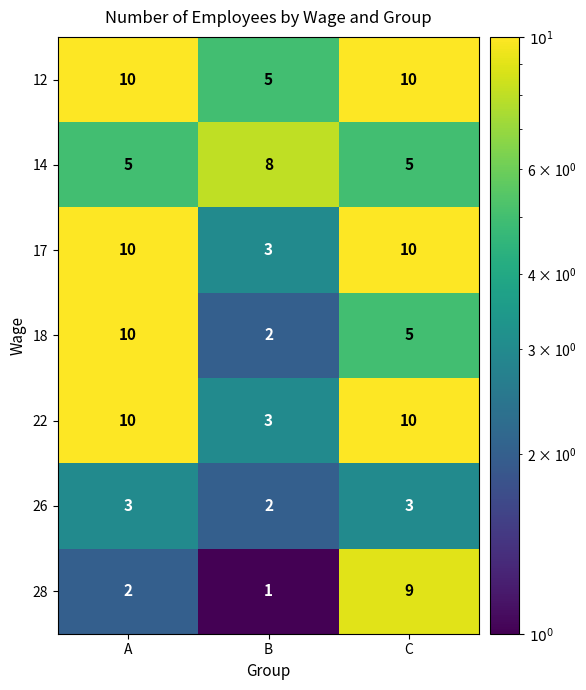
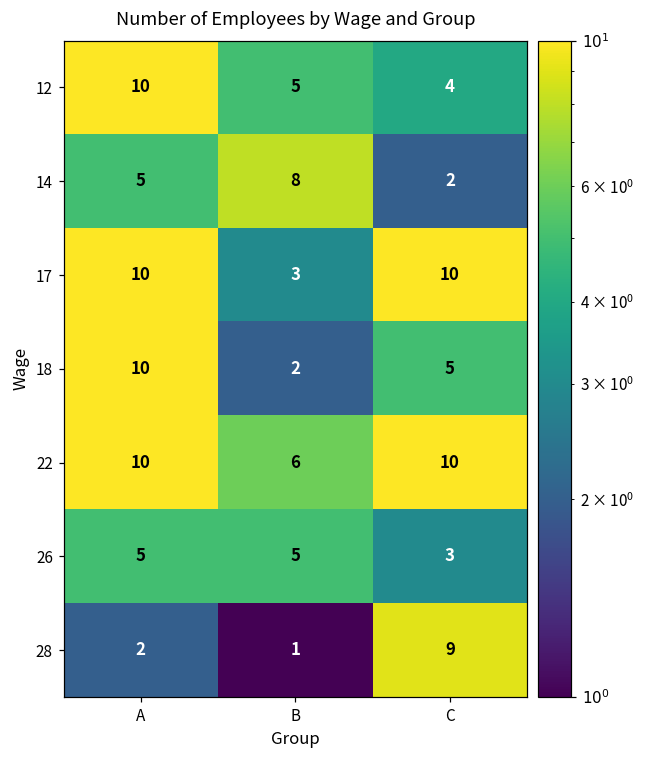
  {
    "12": {
      "A": 10,
      "B": 5,
-     "C": 10
+     "C": 4
    },
    "14": {
      "A": 5,
      "B": 8,
-     "C": 5
+     "C": 2
    },
    "17": {
      "A": 10,
      "B": 3,
      "C": 10
    },
    "18": {
      "A": 10,
      "B": 2,
      "C": 5
    },
    "22": {
      "A": 10,
-     "B": 3,
+     "B": 6,
      "C": 10
    },
    "26": {
-     "A": 3,
-     "B": 2,
+     "A": 5,
+     "B": 5,
      "C": 3
    },
    "28": {
      "A": 2,
      "B": 1,
      "C": 9
    }
  }
